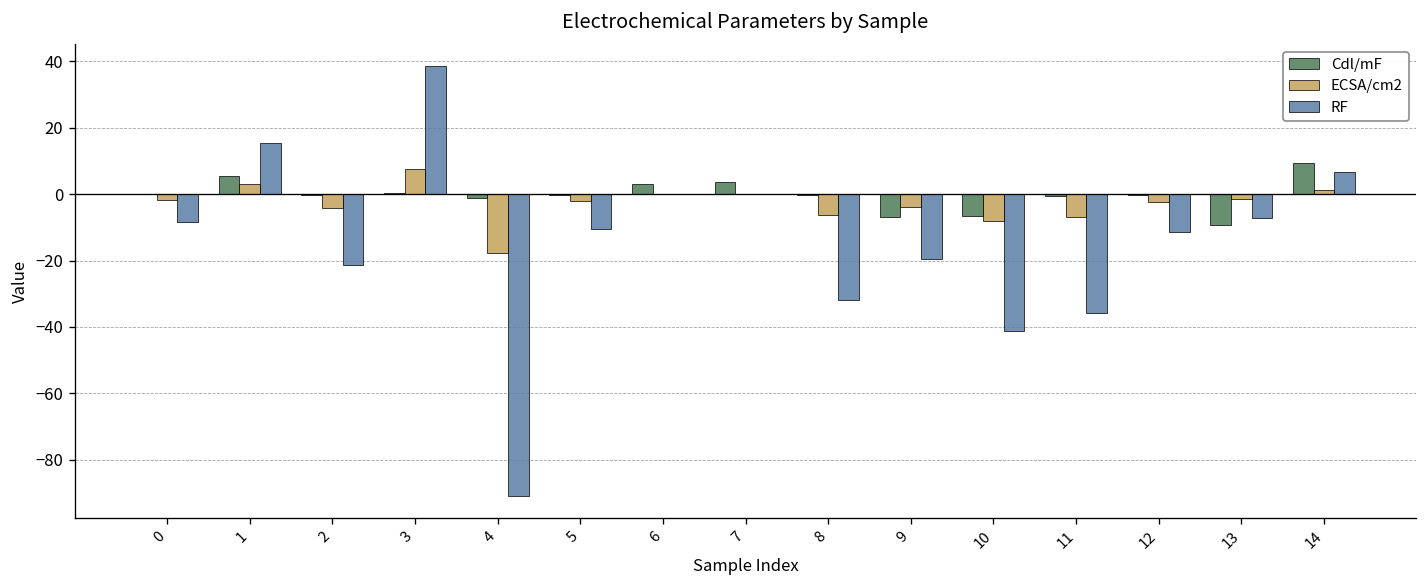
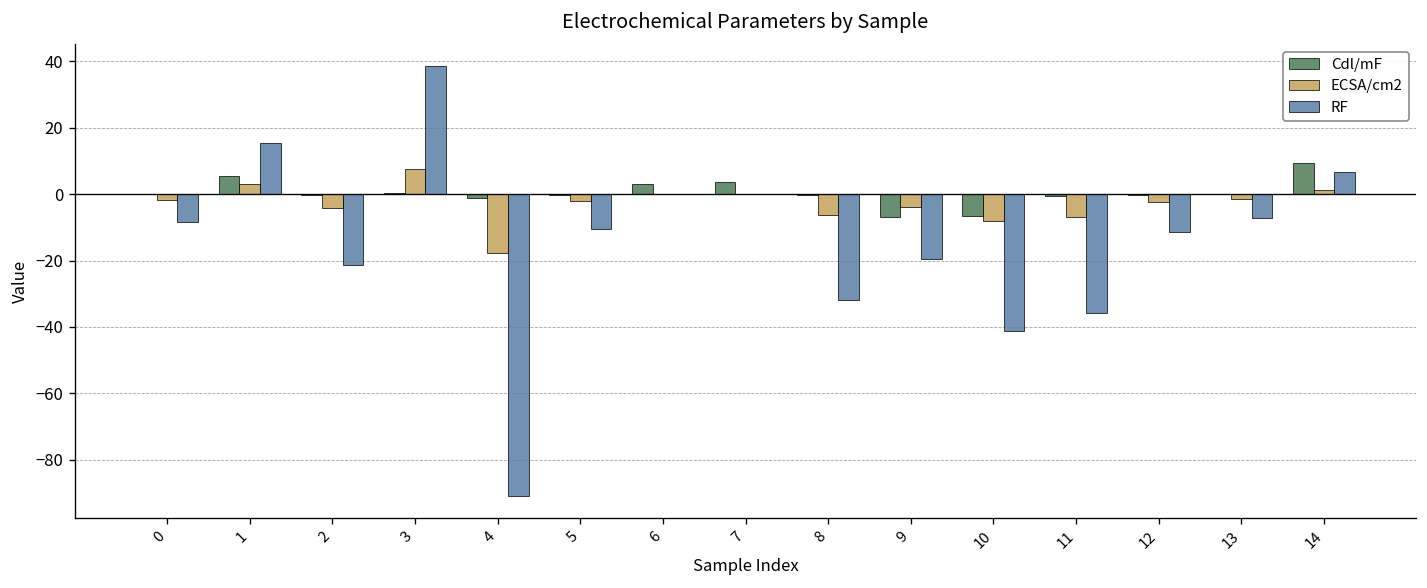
  {
    "Cdl/mF": {
      "1": 6,
      "4": -1,
      "6": 3,
      "7": 4,
      "9": -7,
      "10": -7,
-     "13": -9,
+     "13": 0,
      "14": 9
    },
    "ECSA/cm2": {
      "0": -2,
      "1": 3,
      "2": -4,
      "3": 8,
      "4": -18,
      "5": -2,
      "8": -6,
      "9": -4,
      "10": -8,
      "11": -7,
      "12": -2,
      "13": -1,
      "14": 1
    },
    "RF": {
      "0": -8,
      "1": 15,
      "2": -21,
      "3": 39,
      "4": -91,
      "5": -11,
      "8": -32,
      "9": -19,
      "10": -41,
      "11": -36,
      "12": -11,
      "13": -7,
      "14": 7
    }
  }
